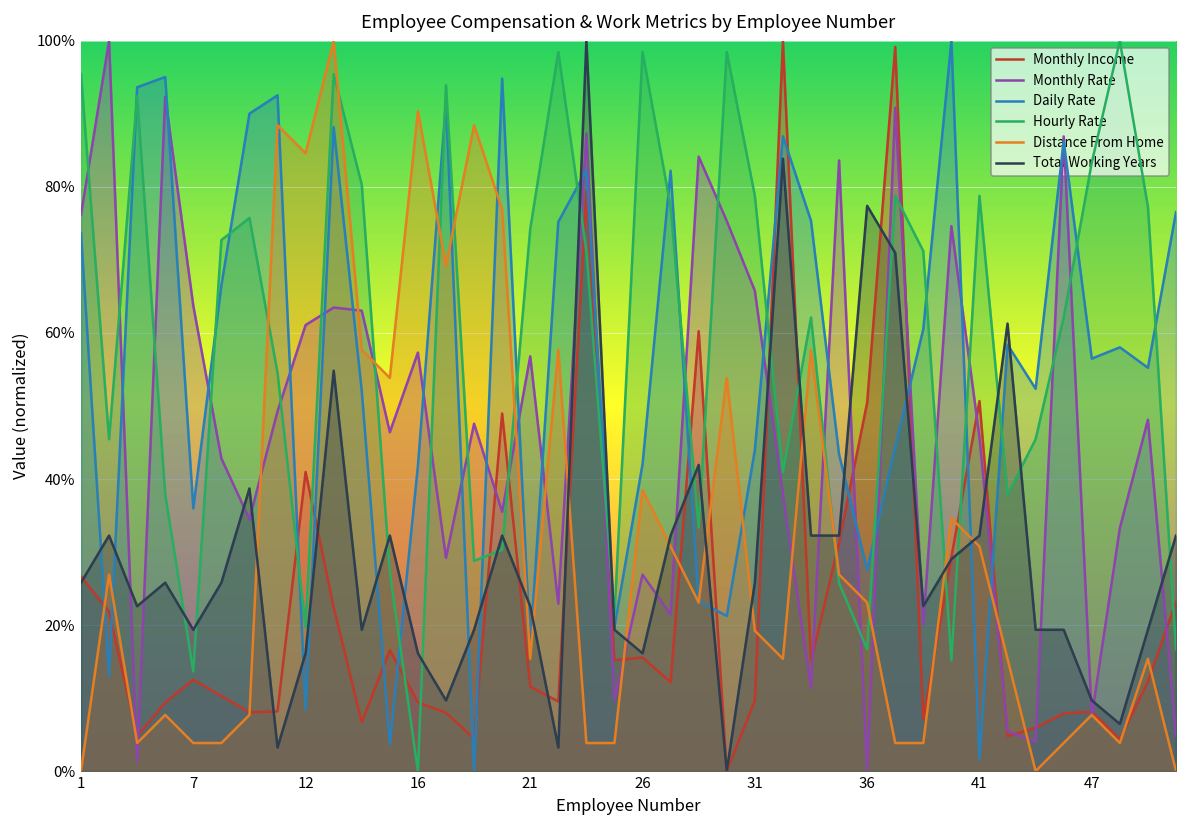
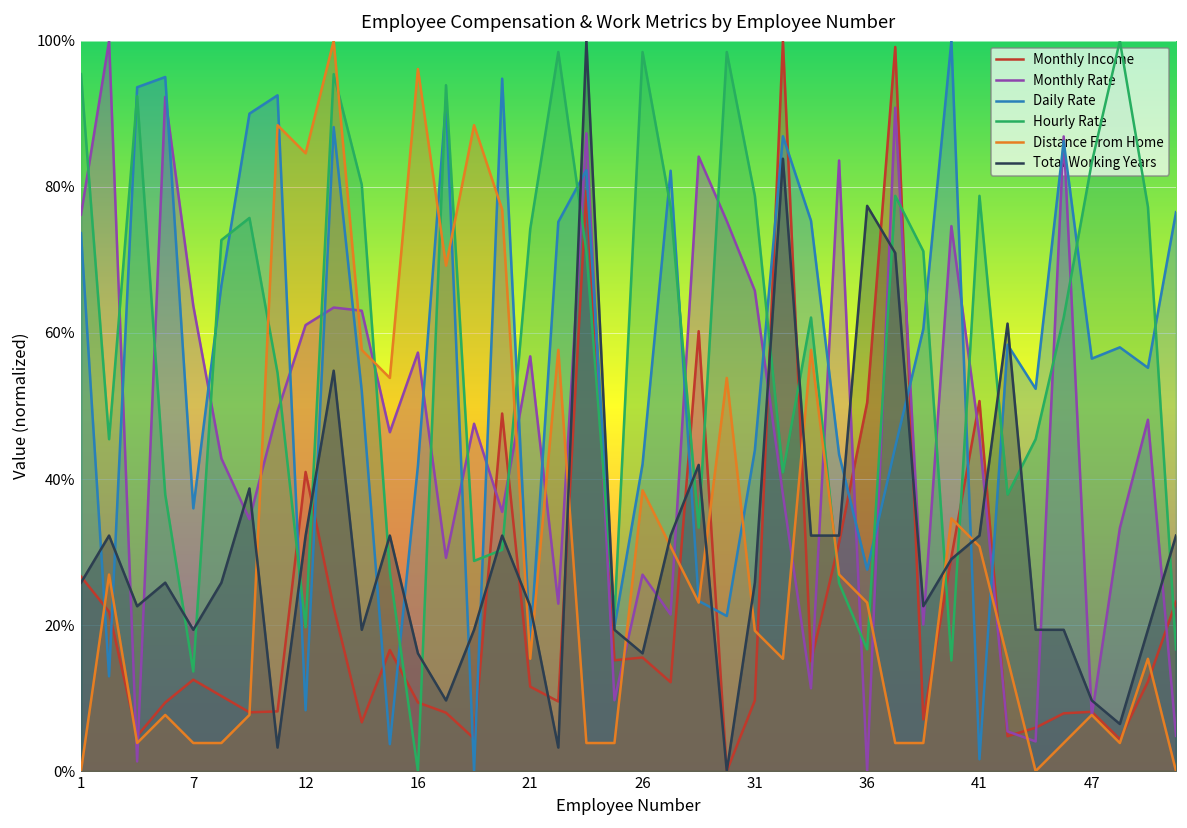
  {
    "Monthly Income": {
      "12": "41%",
      "16": "9%",
      "36": "50%",
      "41": "51%",
      "47": "8%"
    },
    "Monthly Rate": {
      "12": "61%",
      "16": "57%",
      "36": "0%",
      "41": "46%"
    },
    "Daily Rate": {
      "12": "8%",
      "16": "42%",
      "36": "28%",
      "41": "2%",
      "47": "56%"
    },
    "Hourly Rate": {
      "12": "20%",
      "16": "0%",
      "36": "17%",
      "41": "79%"
    },
    "Distance From Home": {
      "12": "85%",
-     "16": "90%",
+     "16": "96%",
      "36": "23%",
      "41": "31%"
    },
    "Total Working Years": {
-     "12": "16%",
+     "12": "32%",
      "16": "16%",
      "36": "77%",
      "41": "32%",
      "47": "10%"
    }
  }
